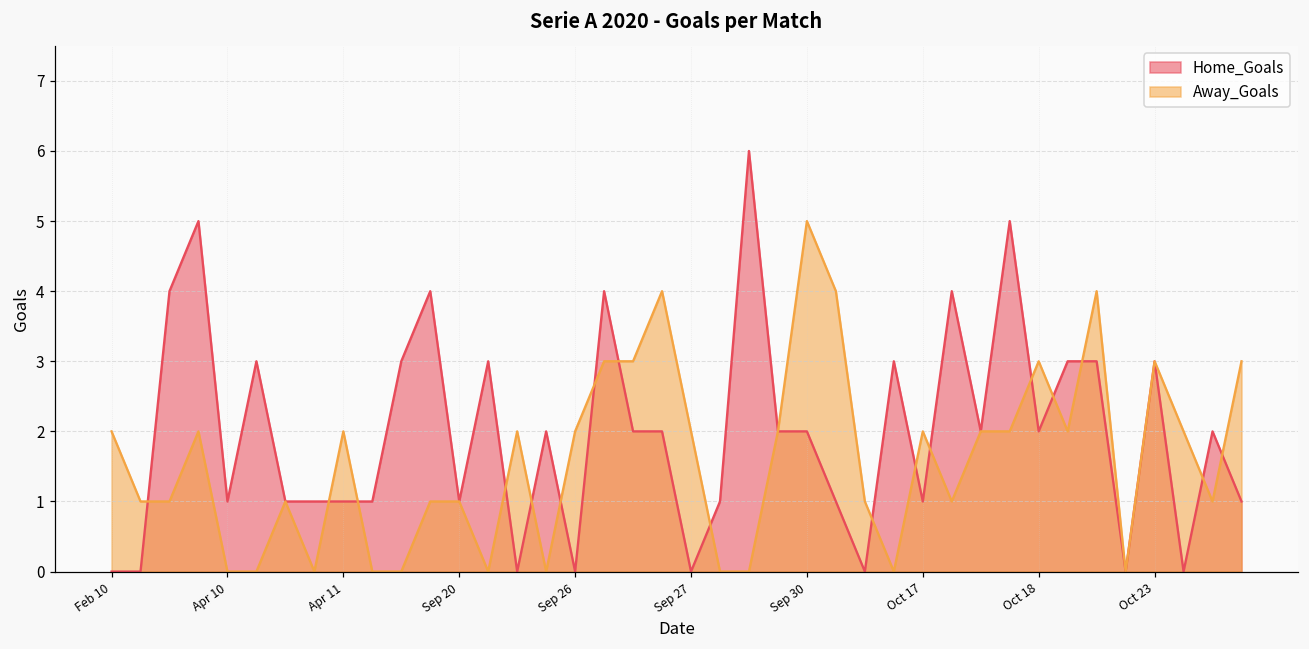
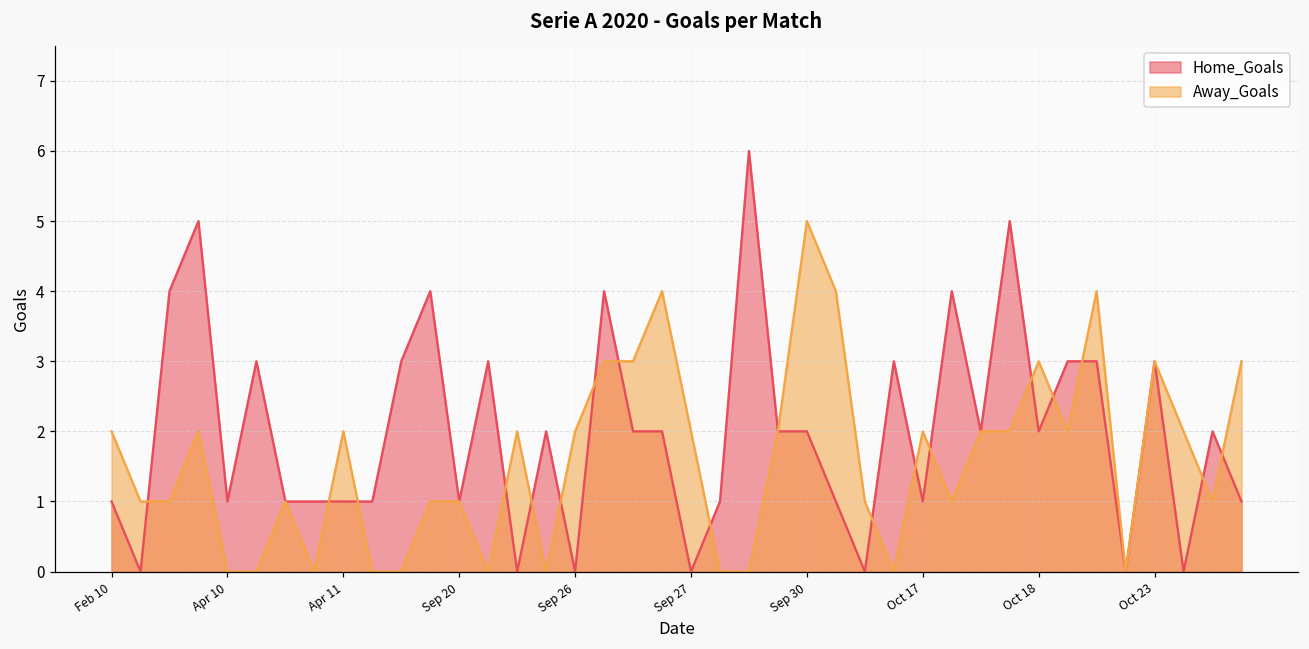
  {
    "Home_Goals": {
-     "Feb 10": 0,
+     "Feb 10": 1,
      "Apr 10": 1,
      "Apr 11": 1,
      "Sep 26": 0,
      "Sep 27": 0,
      "Sep 30": 2,
      "Oct 17": 1,
      "Oct 18": 2
    },
    "Away_Goals": {
      "Feb 10": 2,
      "Apr 10": 0,
      "Apr 11": 2,
      "Sep 26": 2,
      "Sep 27": 2,
      "Sep 30": 5,
      "Oct 17": 2,
      "Oct 18": 3
    }
  }
